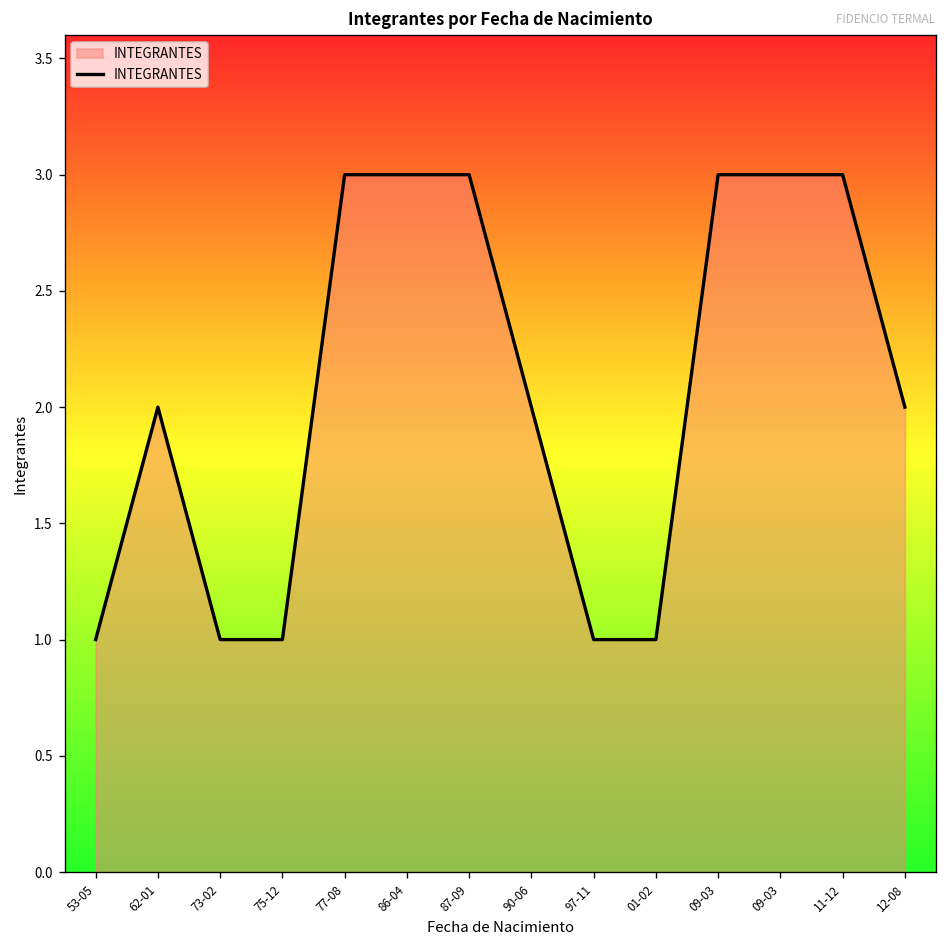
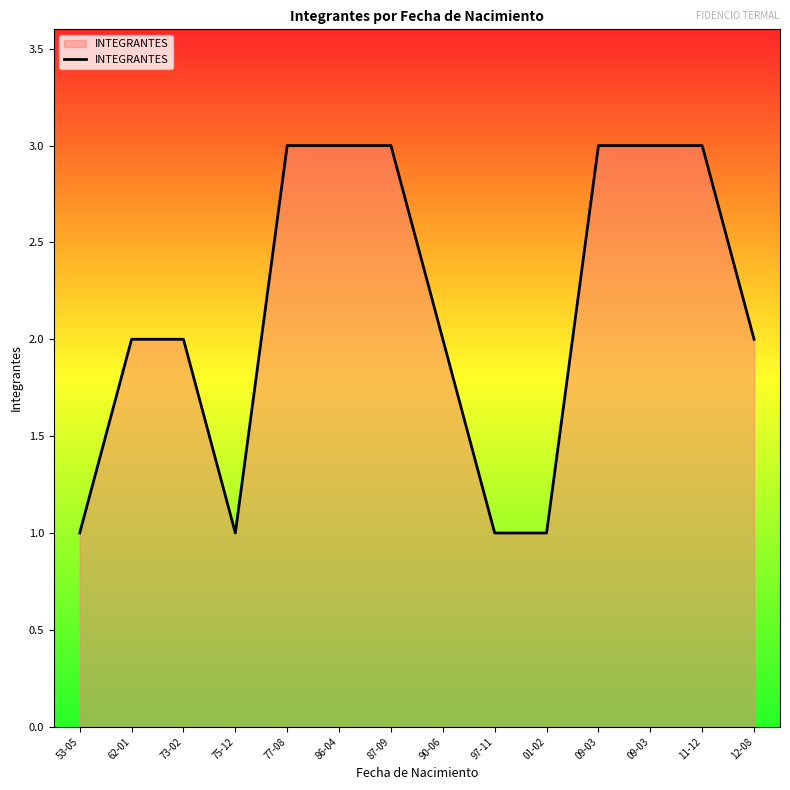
  {
    "53-05": 1,
    "62-01": 2,
-   "73-02": 1,
+   "73-02": 2,
    "75-12": 1,
    "77-08": 3,
    "86-04": 3,
    "87-09": 3,
    "90-06": 2,
    "97-11": 1,
    "01-02": 1,
    "11-12": 3,
    "12-08": 2
  }
